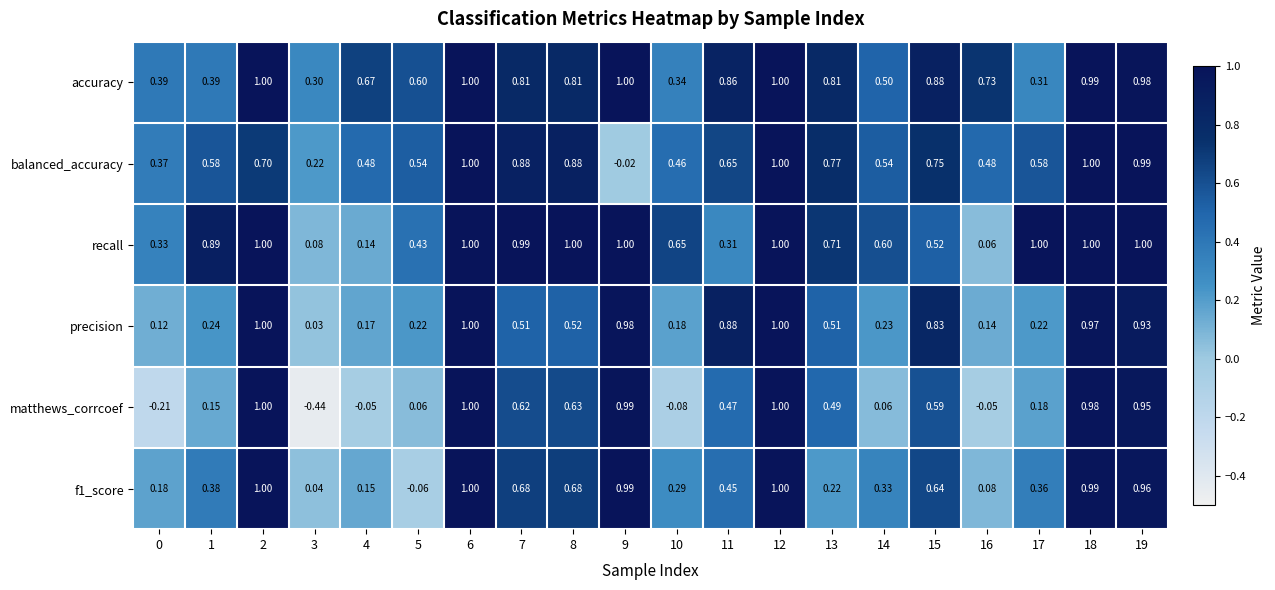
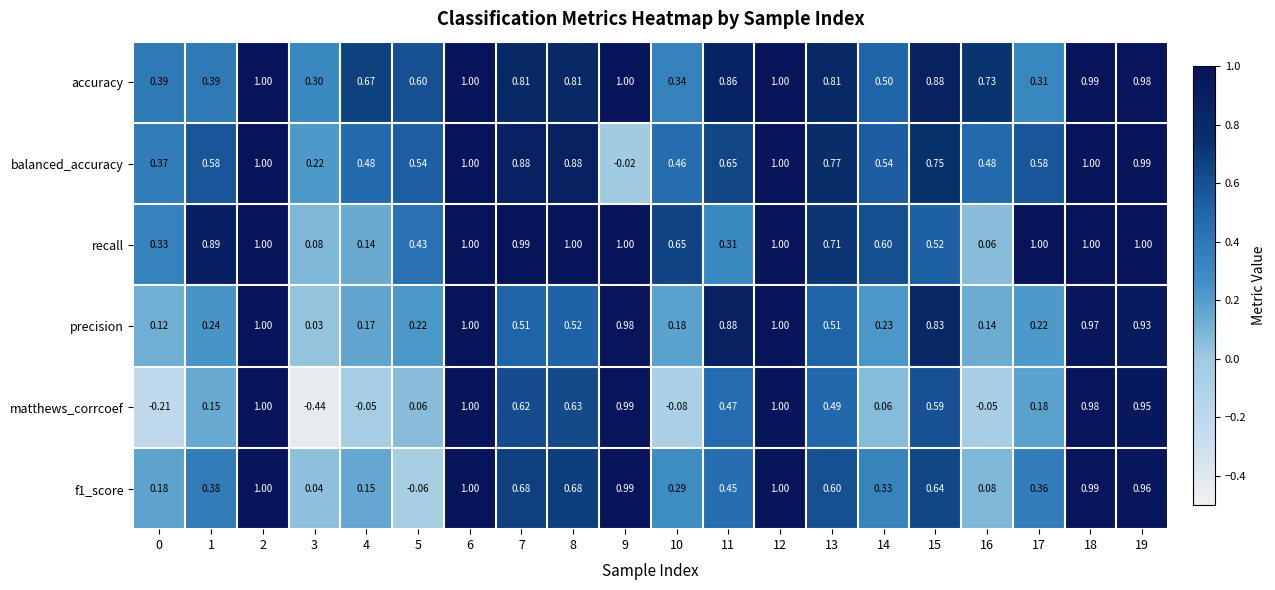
  {
    "accuracy": {
      "0": 0.39,
      "1": 0.39,
      "2": 1.00,
      "3": 0.30,
      "4": 0.67,
      "5": 0.60,
      "6": 1.00,
      "7": 0.81,
      "8": 0.81,
      "9": 1.00,
      "10": 0.34,
      "11": 0.86,
      "12": 1.00,
      "13": 0.81,
      "14": 0.50,
      "15": 0.88,
      "16": 0.73,
      "17": 0.31,
      "18": 0.99,
      "19": 0.98
    },
    "balanced_accuracy": {
      "0": 0.37,
      "1": 0.58,
-     "2": 0.70,
+     "2": 1.00,
      "3": 0.22,
      "4": 0.48,
      "5": 0.54,
      "6": 1.00,
      "7": 0.88,
      "8": 0.88,
      "9": -0.02,
      "10": 0.46,
      "11": 0.65,
      "12": 1.00,
      "13": 0.77,
      "14": 0.54,
      "15": 0.75,
      "16": 0.48,
      "17": 0.58,
      "18": 1.00,
      "19": 0.99
    },
    "recall": {
      "0": 0.33,
      "1": 0.89,
      "2": 1.00,
      "3": 0.08,
      "4": 0.14,
      "5": 0.43,
      "6": 1.00,
      "7": 0.99,
      "8": 1.00,
      "9": 1.00,
      "10": 0.65,
      "11": 0.31,
      "12": 1.00,
      "13": 0.71,
      "14": 0.60,
      "15": 0.52,
      "16": 0.06,
      "17": 1.00,
      "18": 1.00,
      "19": 1.00
    },
    "precision": {
      "0": 0.12,
      "1": 0.24,
      "2": 1.00,
      "3": 0.03,
      "4": 0.17,
      "5": 0.22,
      "6": 1.00,
      "7": 0.51,
      "8": 0.52,
      "9": 0.98,
      "10": 0.18,
      "11": 0.88,
      "12": 1.00,
      "13": 0.51,
      "14": 0.23,
      "15": 0.83,
      "16": 0.14,
      "17": 0.22,
      "18": 0.97,
      "19": 0.93
    },
    "matthews_corrcoef": {
      "0": -0.21,
      "1": 0.15,
      "2": 1.00,
      "3": -0.44,
      "4": -0.05,
      "5": 0.06,
      "6": 1.00,
      "7": 0.62,
      "8": 0.63,
      "9": 0.99,
      "10": -0.08,
      "11": 0.47,
      "12": 1.00,
      "13": 0.49,
      "14": 0.06,
      "15": 0.59,
      "16": -0.05,
      "17": 0.18,
      "18": 0.98,
      "19": 0.95
    },
    "f1_score": {
      "0": 0.18,
      "1": 0.38,
      "2": 1.00,
      "3": 0.04,
      "4": 0.15,
      "5": -0.06,
      "6": 1.00,
      "7": 0.68,
      "8": 0.68,
      "9": 0.99,
      "10": 0.29,
      "11": 0.45,
      "12": 1.00,
-     "13": 0.22,
+     "13": 0.60,
      "14": 0.33,
      "15": 0.64,
      "16": 0.08,
      "17": 0.36,
      "18": 0.99,
      "19": 0.96
    }
  }
